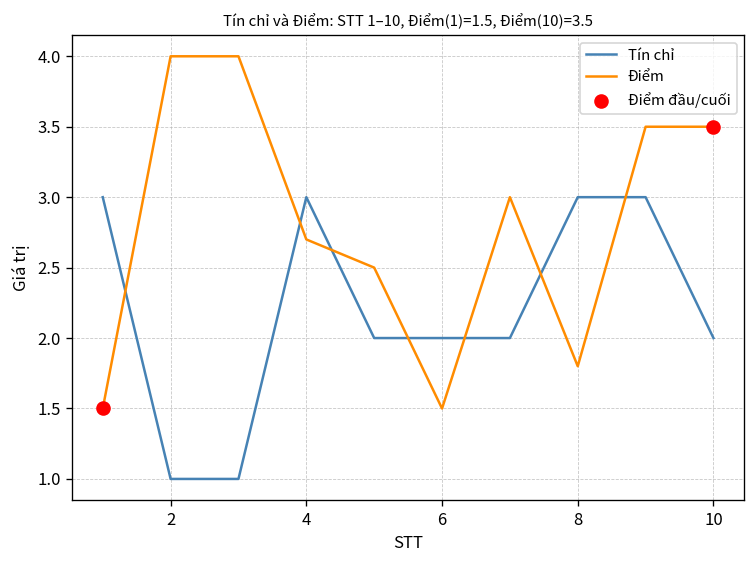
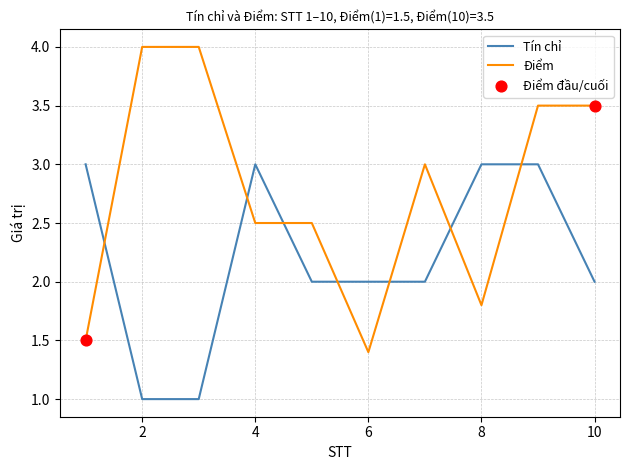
  {
    "Tín chỉ": {
      "2": 1.0,
      "4": 3.0,
      "6": 2.0,
      "8": 3.0,
      "10": 2.0
    },
    "Điểm": {
      "2": 4.0,
-     "4": 2.7,
-     "6": 1.5,
+     "4": 2.5,
+     "6": 1.4,
      "8": 1.8
    }
  }
